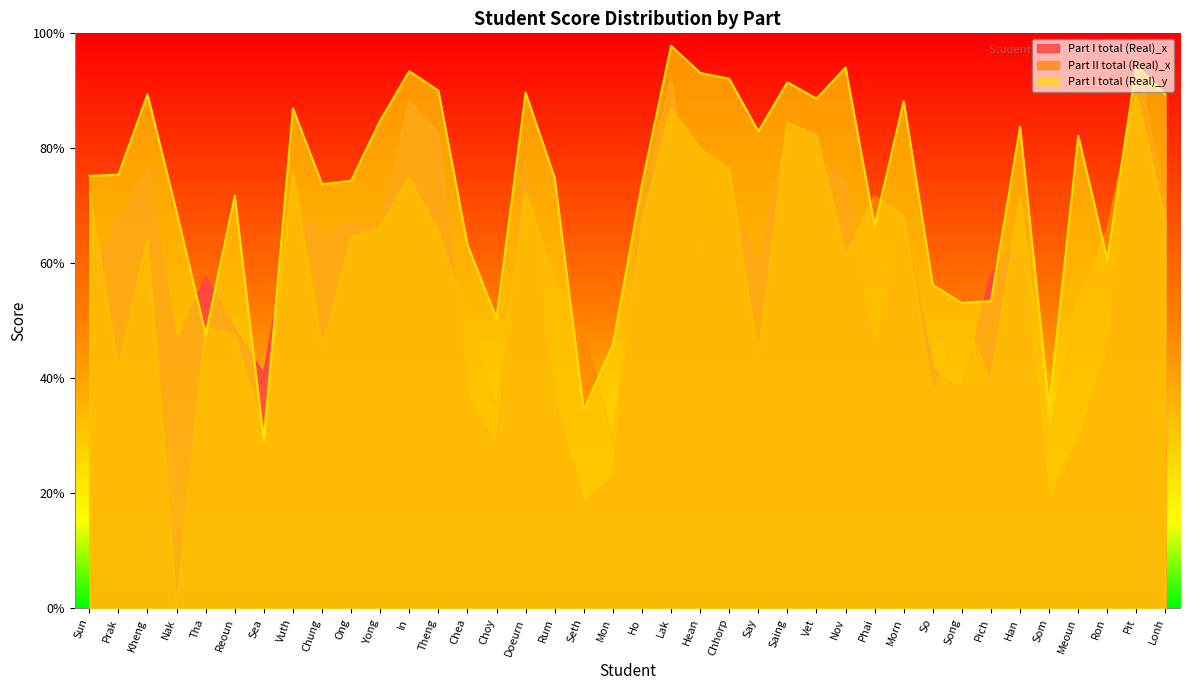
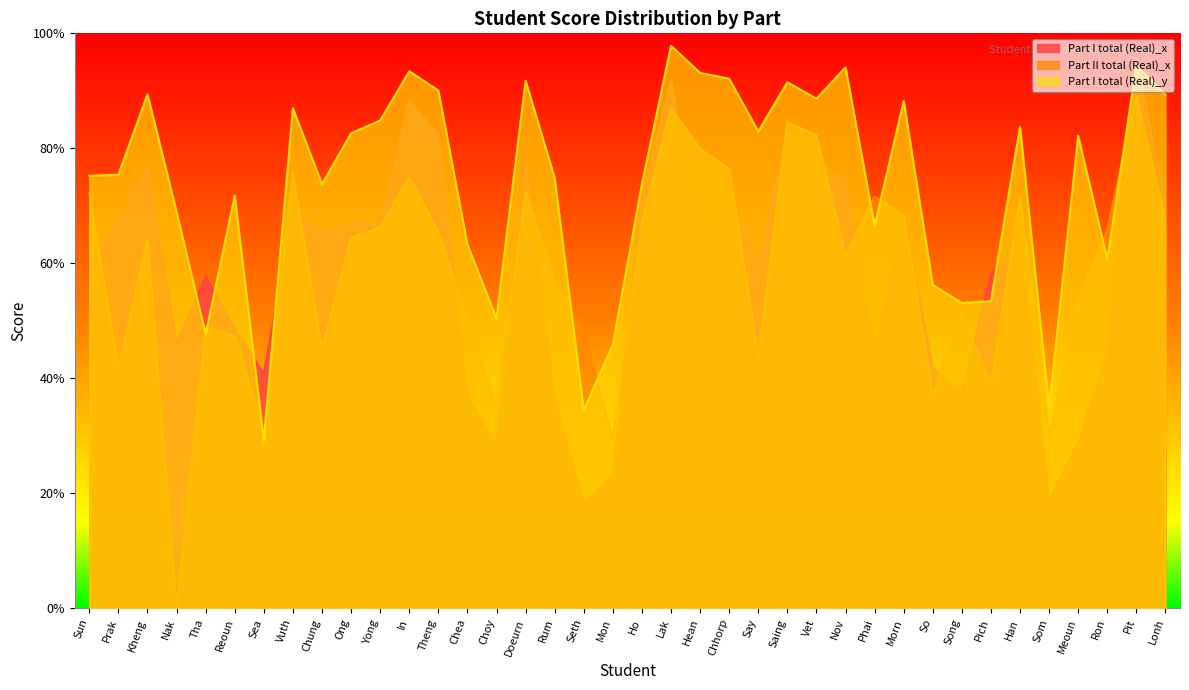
  {
    "Part I total (Real)_x": {
      "Sun": "59%",
      "Prak": "67%",
      "Kheng": "77%",
      "Nak": "46%",
      "Tha": "58%",
      "Reoun": "49%",
      "Sea": "41%",
      "Vuth": "69%",
      "Chung": "65%",
      "Ong": "67%",
      "In": "88%",
      "Theng": "83%",
      "Chea": "37%",
      "Choy": "28%",
      "Doeurn": "78%",
      "Rum": "36%",
      "Seth": "18%",
      "Mon": "23%",
      "Ho": "71%",
      "Lak": "92%",
      "Hean": "61%",
      "Chhorp": "70%",
      "Say": "60%",
      "Saing": "83%",
      "Vet": "78%",
      "Nov": "74%",
      "Phai": "44%",
      "So": "42%",
      "Song": "38%",
      "Pich": "58%",
      "Han": "64%",
      "Som": "19%",
      "Meoun": "29%",
      "Ron": "44%",
      "Lonh": "70%"
    },
    "Part II total (Real)_x": {
      "Sun": "72%",
      "Prak": "42%",
      "Kheng": "64%",
      "Nak": "0%",
      "Tha": "49%",
      "Reoun": "47%",
      "Sea": "31%",
      "Vuth": "76%",
      "Chung": "45%",
      "Ong": "64%",
      "In": "75%",
      "Theng": "65%",
      "Chea": "50%",
      "Choy": "35%",
      "Doeurn": "72%",
      "Rum": "57%",
      "Seth": "48%",
      "Mon": "30%",
      "Ho": "67%",
      "Lak": "87%",
      "Hean": "80%",
      "Chhorp": "76%",
      "Say": "44%",
      "Saing": "85%",
      "Vet": "82%",
      "Nov": "61%",
      "Phai": "72%",
      "So": "37%",
      "Song": "51%",
      "Pich": "39%",
      "Han": "72%",
      "Som": "30%",
      "Meoun": "54%",
      "Ron": "66%",
      "Pit": "89%",
      "Lonh": "67%"
    },
    "Part I total (Real)_y": {
      "Sun": "75%",
      "Prak": "75%",
      "Kheng": "89%",
      "Nak": "69%",
      "Tha": "48%",
      "Reoun": "72%",
      "Sea": "29%",
      "Vuth": "87%",
      "Chung": "74%",
-     "Ong": "74%",
+     "Ong": "83%",
      "Yong": "85%",
      "In": "93%",
      "Theng": "90%",
      "Chea": "63%",
      "Choy": "50%",
-     "Doeurn": "90%",
+     "Doeurn": "92%",
      "Rum": "75%",
      "Seth": "34%",
      "Mon": "46%",
      "Ho": "74%",
      "Lak": "98%",
      "Hean": "93%",
      "Chhorp": "92%",
      "Say": "83%",
      "Saing": "91%",
      "Vet": "89%",
      "Nov": "94%",
      "Phai": "66%",
      "Morn": "88%",
      "So": "56%",
      "Song": "53%",
      "Pich": "53%",
      "Han": "84%",
      "Som": "35%",
      "Meoun": "82%",
      "Ron": "61%",
      "Lonh": "89%"
    }
  }
